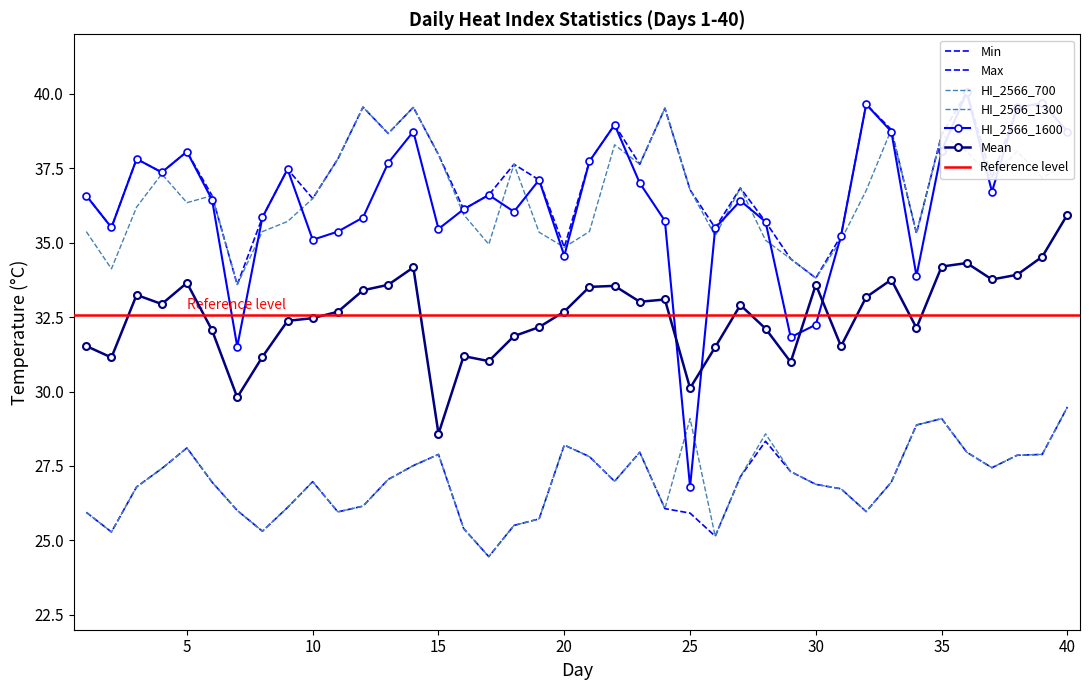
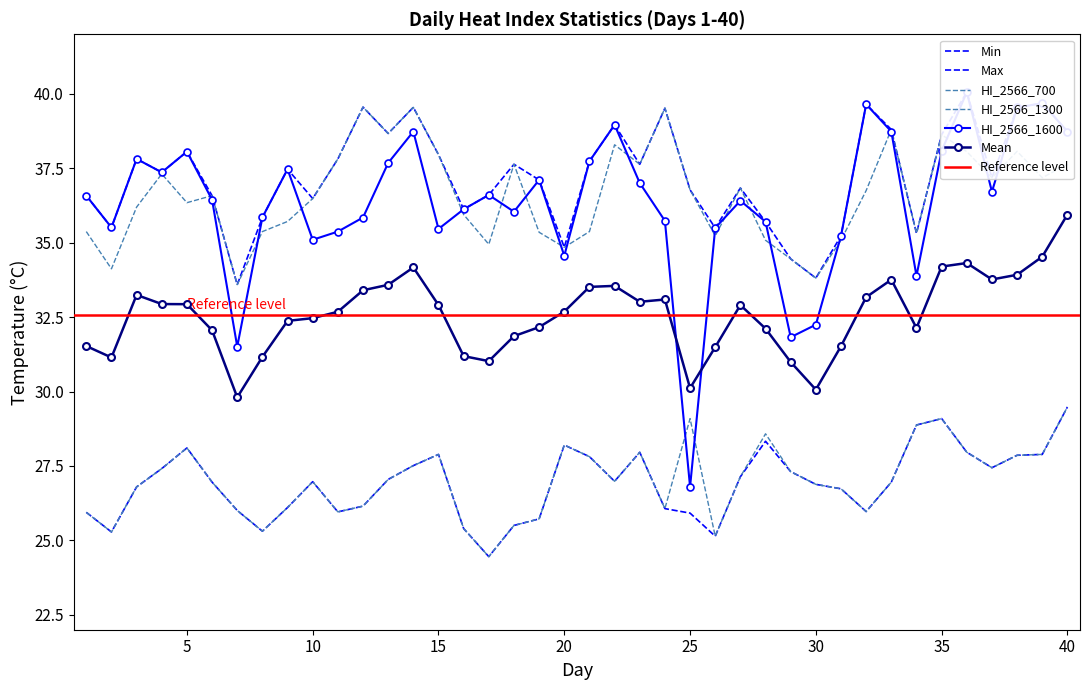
  {
    "Mean": {
-     "5": 33.7,
+     "5": 32.9,
      "10": 32.5,
-     "15": 28.6,
+     "15": 32.9,
      "20": 32.7,
      "25": 30.1,
-     "30": 33.6,
+     "30": 30.1,
      "35": 34.2,
      "40": 35.9
    }
  }
